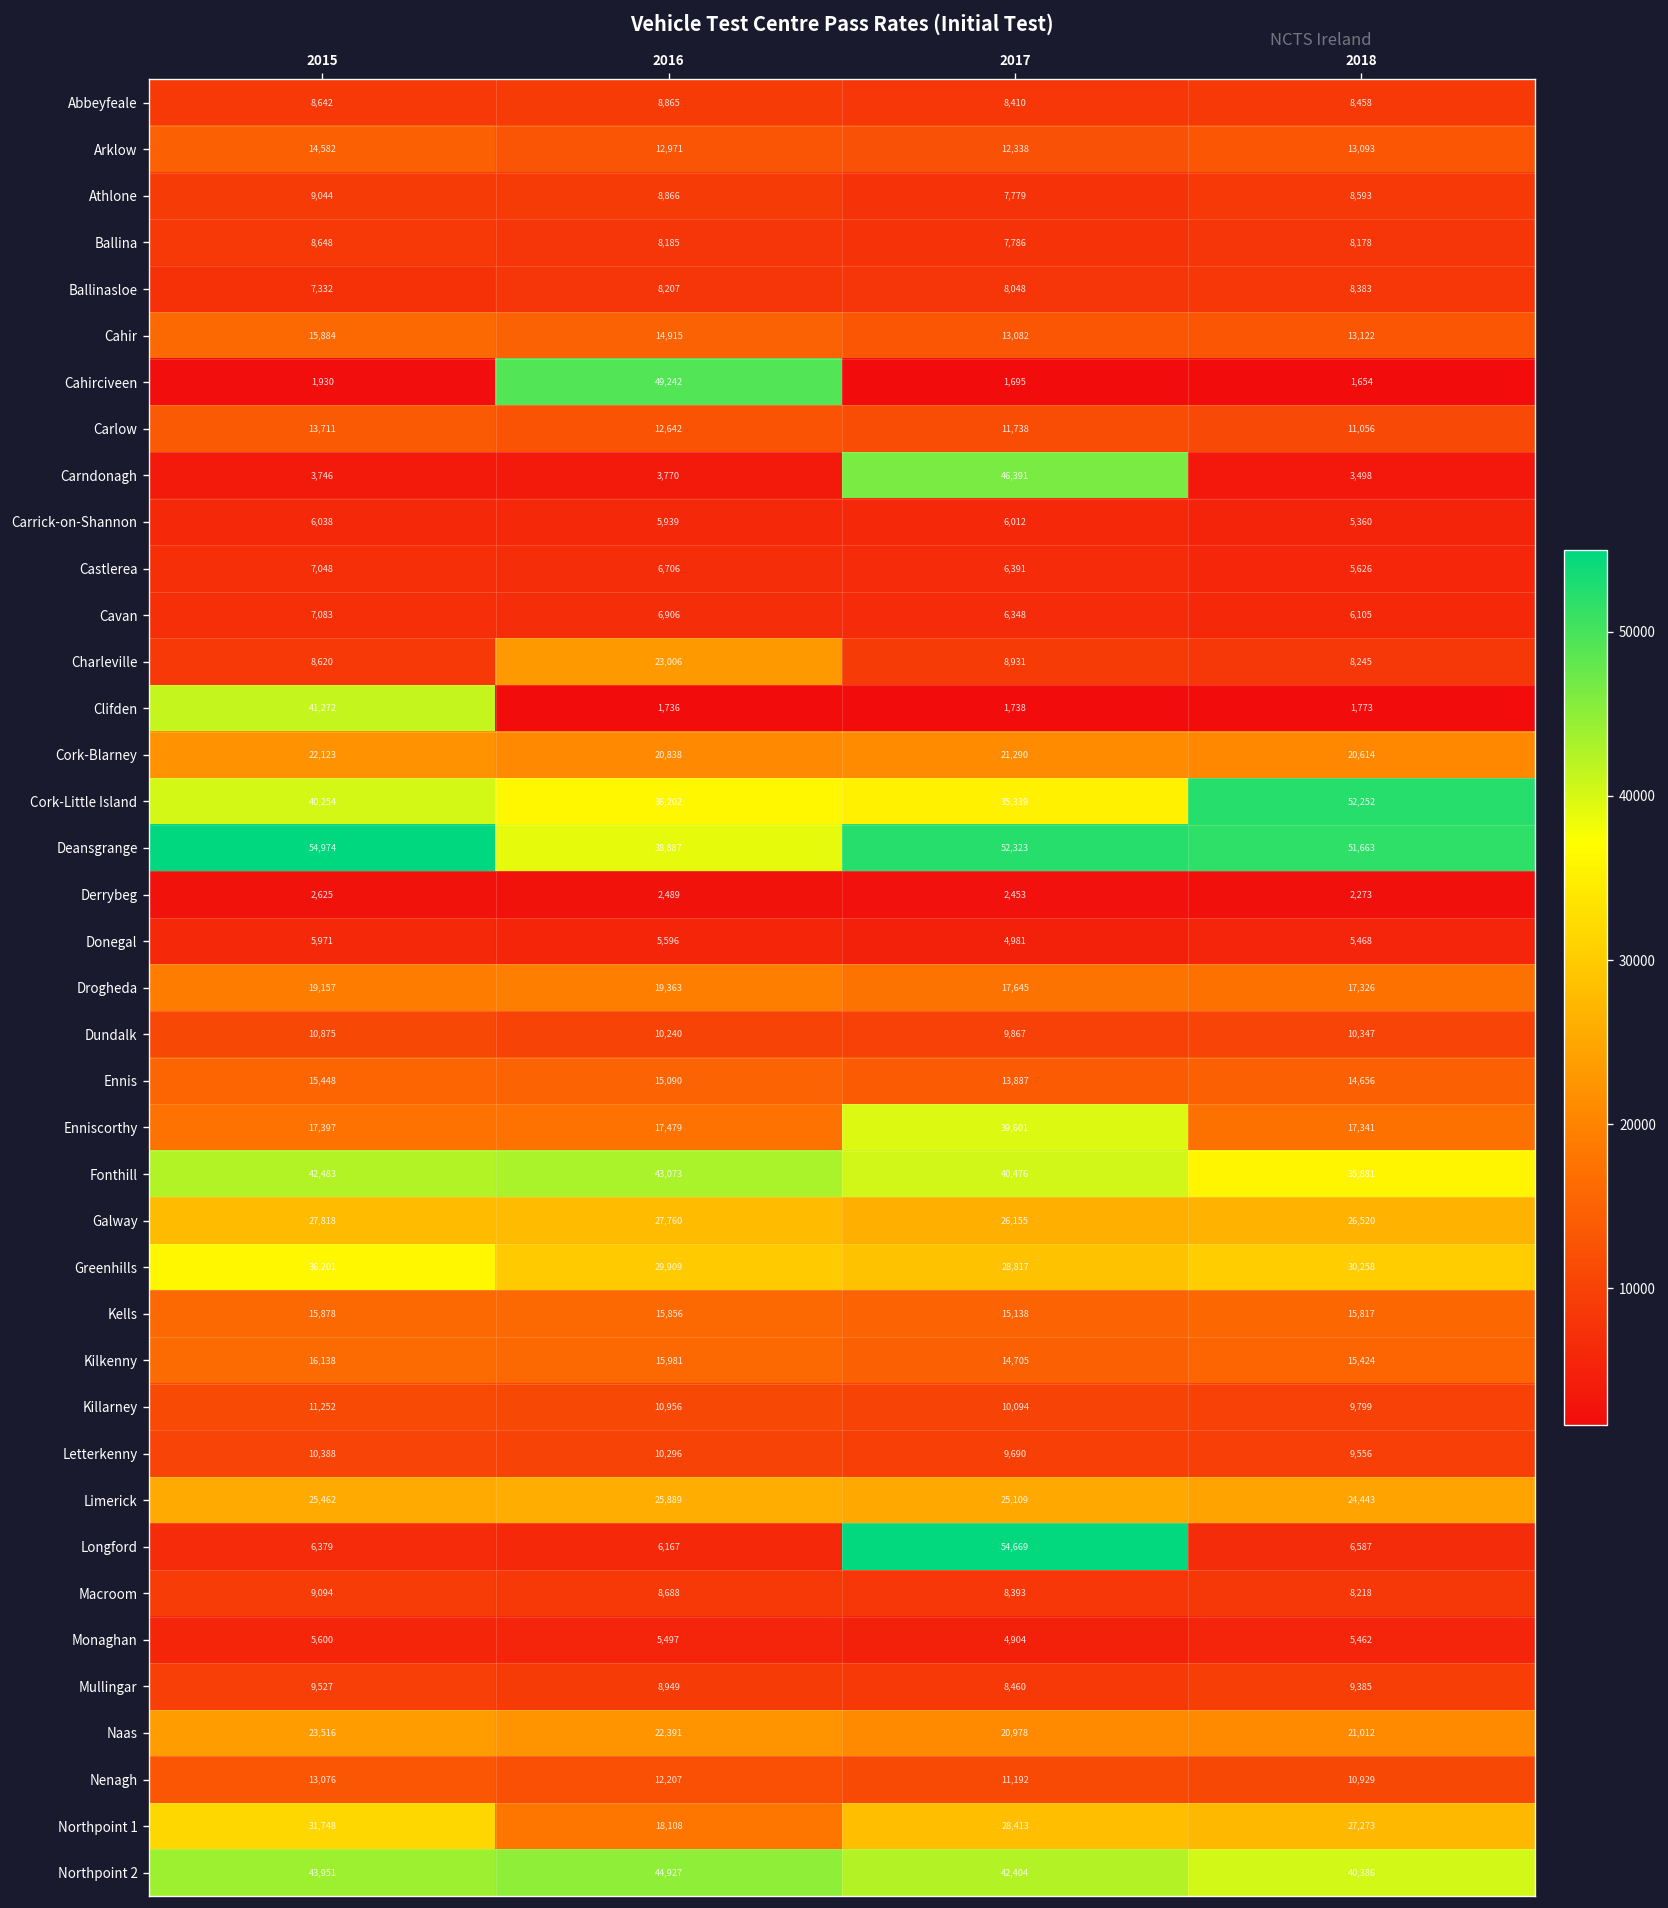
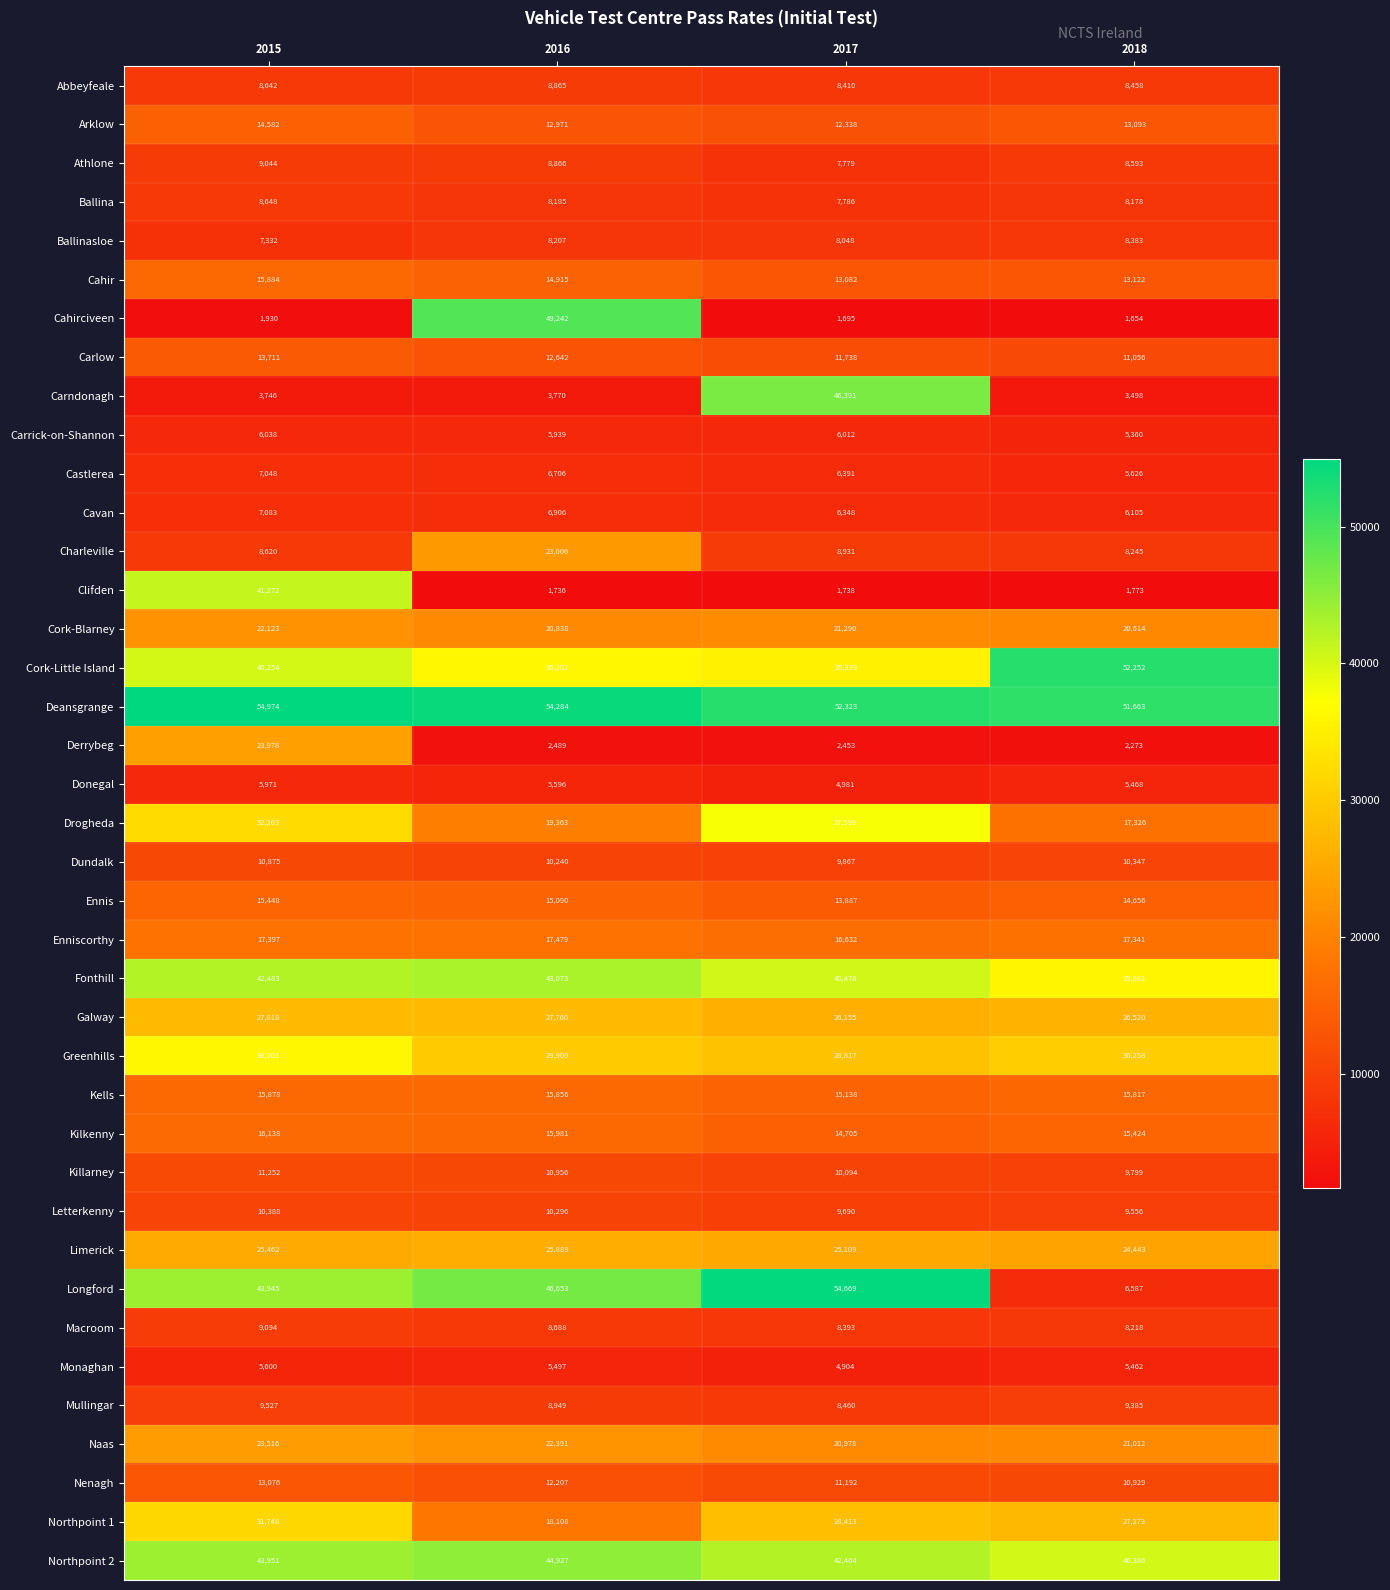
  {
    "Abbeyfeale": {
      "2015": "8,642",
      "2016": "8,865",
      "2017": "8,410",
      "2018": "8,458"
    },
    "Arklow": {
      "2015": "14,582",
      "2016": "12,971",
      "2017": "12,338",
      "2018": "13,093"
    },
    "Athlone": {
      "2015": "9,044",
      "2016": "8,866",
      "2017": "7,779",
      "2018": "8,593"
    },
    "Ballina": {
      "2015": "8,648",
      "2016": "8,185",
      "2017": "7,786",
      "2018": "8,178"
    },
    "Ballinasloe": {
      "2015": "7,332",
      "2016": "8,207",
      "2017": "8,048",
      "2018": "8,383"
    },
    "Cahir": {
      "2015": "15,884",
      "2016": "14,915",
      "2017": "13,082",
      "2018": "13,122"
    },
    "Cahirciveen": {
      "2015": "1,930",
      "2016": "49,242",
      "2017": "1,695",
      "2018": "1,654"
    },
    "Carlow": {
      "2015": "13,711",
      "2016": "12,642",
      "2017": "11,738",
      "2018": "11,056"
    },
    "Carndonagh": {
      "2015": "3,746",
      "2016": "3,770",
      "2017": "46,391",
      "2018": "3,498"
    },
    "Carrick-on-Shannon": {
      "2015": "6,038",
      "2016": "5,939",
      "2017": "6,012",
      "2018": "5,360"
    },
    "Castlerea": {
      "2015": "7,048",
      "2016": "6,706",
      "2017": "6,391",
      "2018": "5,626"
    },
    "Cavan": {
      "2015": "7,083",
      "2016": "6,906",
      "2017": "6,348",
      "2018": "6,105"
    },
    "Charleville": {
      "2015": "8,620",
      "2016": "23,006",
      "2017": "8,931",
      "2018": "8,245"
    },
    "Clifden": {
      "2015": "41,272",
      "2016": "1,736",
      "2017": "1,738",
      "2018": "1,773"
    },
    "Cork-Blarney": {
      "2015": "22,123",
      "2016": "20,838",
      "2017": "21,290",
      "2018": "20,614"
    },
    "Cork-Little Island": {
      "2015": "40,254",
      "2016": "36,202",
      "2017": "35,339",
      "2018": "52,252"
    },
    "Deansgrange": {
      "2015": "54,974",
-     "2016": "38,887",
+     "2016": "54,284",
      "2017": "52,323",
      "2018": "51,663"
    },
    "Derrybeg": {
-     "2015": "2,625",
+     "2015": "23,978",
      "2016": "2,489",
      "2017": "2,453",
      "2018": "2,273"
    },
    "Donegal": {
      "2015": "5,971",
      "2016": "5,596",
      "2017": "4,981",
      "2018": "5,468"
    },
    "Drogheda": {
-     "2015": "19,157",
+     "2015": "32,263",
      "2016": "19,363",
-     "2017": "17,645",
+     "2017": "37,599",
      "2018": "17,326"
    },
    "Dundalk": {
      "2015": "10,875",
      "2016": "10,240",
      "2017": "9,867",
      "2018": "10,347"
    },
    "Ennis": {
      "2015": "15,448",
      "2016": "15,090",
      "2017": "13,887",
      "2018": "14,656"
    },
    "Enniscorthy": {
      "2015": "17,397",
      "2016": "17,479",
-     "2017": "39,601",
+     "2017": "16,632",
      "2018": "17,341"
    },
    "Fonthill": {
      "2015": "42,483",
      "2016": "43,073",
      "2017": "40,476",
      "2018": "35,881"
    },
    "Galway": {
      "2015": "27,818",
      "2016": "27,760",
      "2017": "26,155",
      "2018": "26,520"
    },
    "Greenhills": {
      "2015": "36,201",
      "2016": "29,909",
      "2017": "28,817",
      "2018": "30,258"
    },
    "Kells": {
      "2015": "15,878",
      "2016": "15,856",
      "2017": "15,138",
      "2018": "15,817"
    },
    "Kilkenny": {
      "2015": "16,138",
      "2016": "15,981",
      "2017": "14,705",
      "2018": "15,424"
    },
    "Killarney": {
      "2015": "11,252",
      "2016": "10,956",
      "2017": "10,094",
      "2018": "9,799"
    },
    "Letterkenny": {
      "2015": "10,388",
      "2016": "10,296",
      "2017": "9,690",
      "2018": "9,556"
    },
    "Limerick": {
      "2015": "25,462",
      "2016": "25,889",
      "2017": "25,109",
      "2018": "24,443"
    },
    "Longford": {
-     "2015": "6,379",
-     "2016": "6,167",
+     "2015": "43,945",
+     "2016": "46,653",
      "2017": "54,669",
      "2018": "6,587"
    },
    "Macroom": {
      "2015": "9,094",
      "2016": "8,688",
      "2017": "8,393",
      "2018": "8,218"
    },
    "Monaghan": {
      "2015": "5,600",
      "2016": "5,497",
      "2017": "4,904",
      "2018": "5,462"
    },
    "Mullingar": {
      "2015": "9,527",
      "2016": "8,949",
      "2017": "8,460",
      "2018": "9,385"
    },
    "Naas": {
      "2015": "23,516",
      "2016": "22,391",
      "2017": "20,978",
      "2018": "21,012"
    },
    "Nenagh": {
      "2015": "13,076",
      "2016": "12,207",
      "2017": "11,192",
      "2018": "10,929"
    },
    "Northpoint 1": {
      "2015": "31,748",
      "2016": "18,108",
      "2017": "28,413",
      "2018": "27,273"
    },
    "Northpoint 2": {
      "2015": "43,951",
      "2016": "44,927",
      "2017": "42,404",
      "2018": "40,386"
    }
  }
